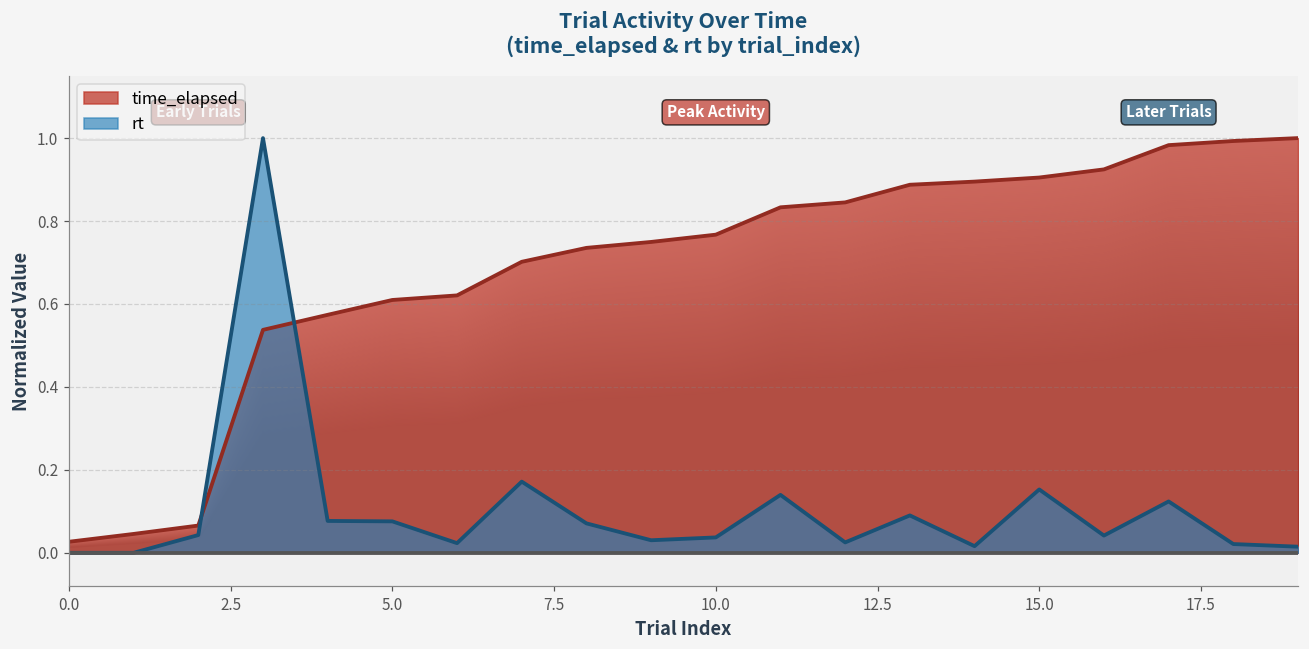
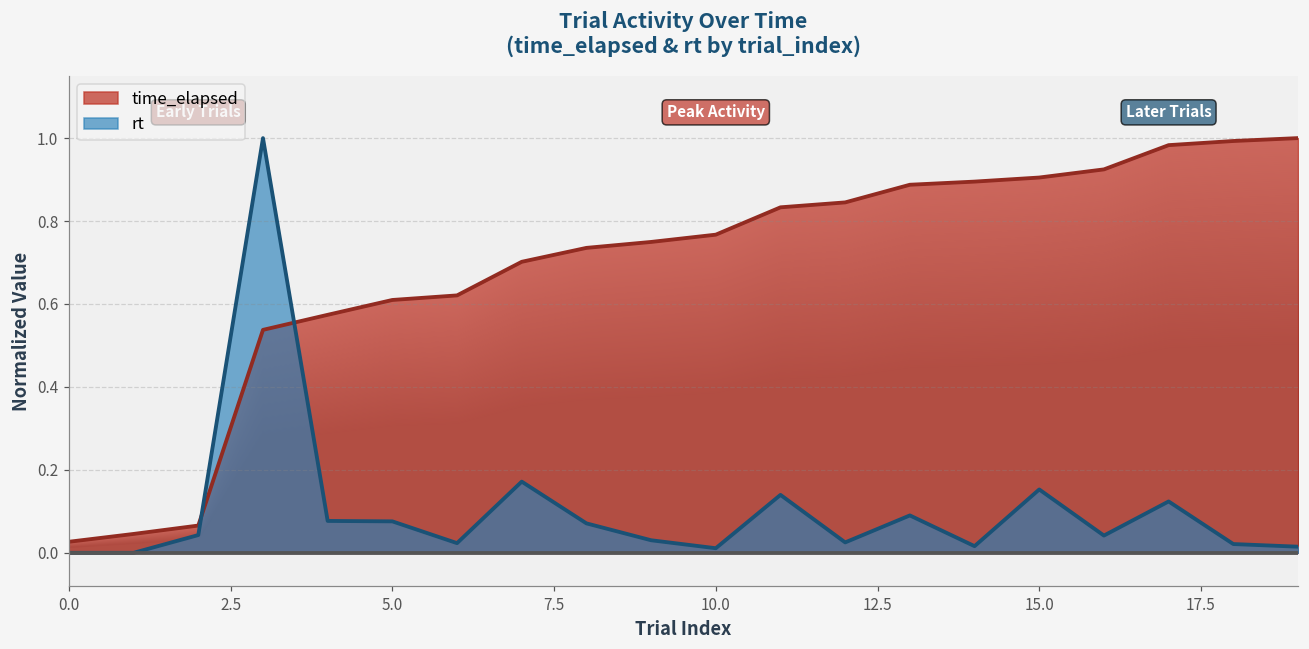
  {
    "rt": {
      "0.0": 0.00,
      "5.0": 0.08,
-     "10.0": 0.04,
+     "10.0": 0.01,
      "15.0": 0.15
    }
  }
